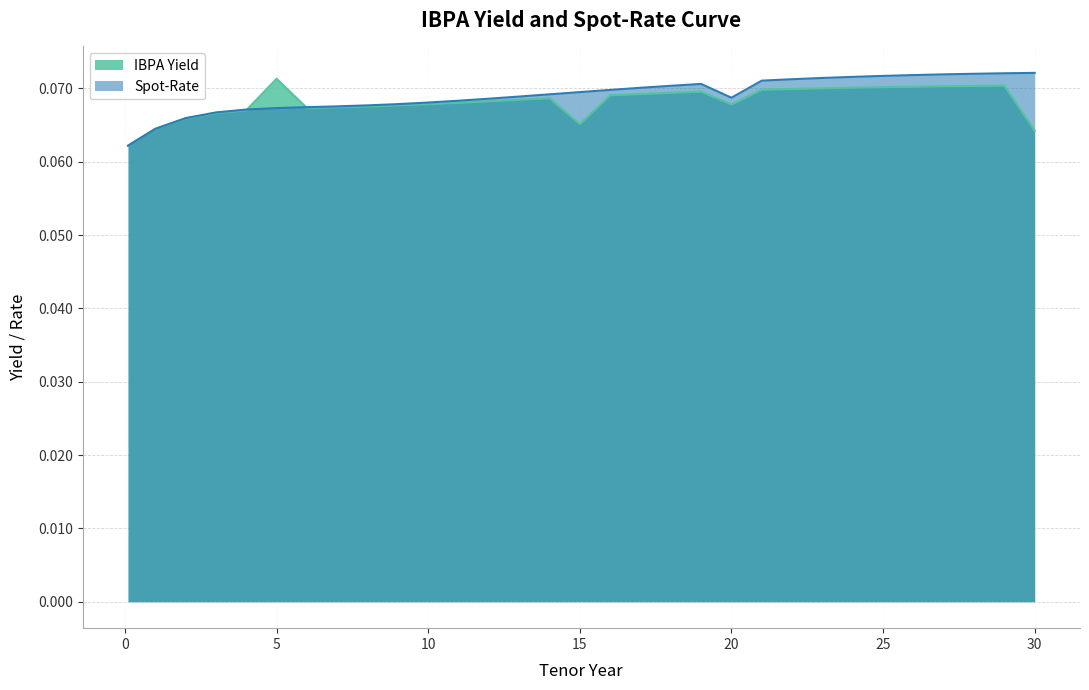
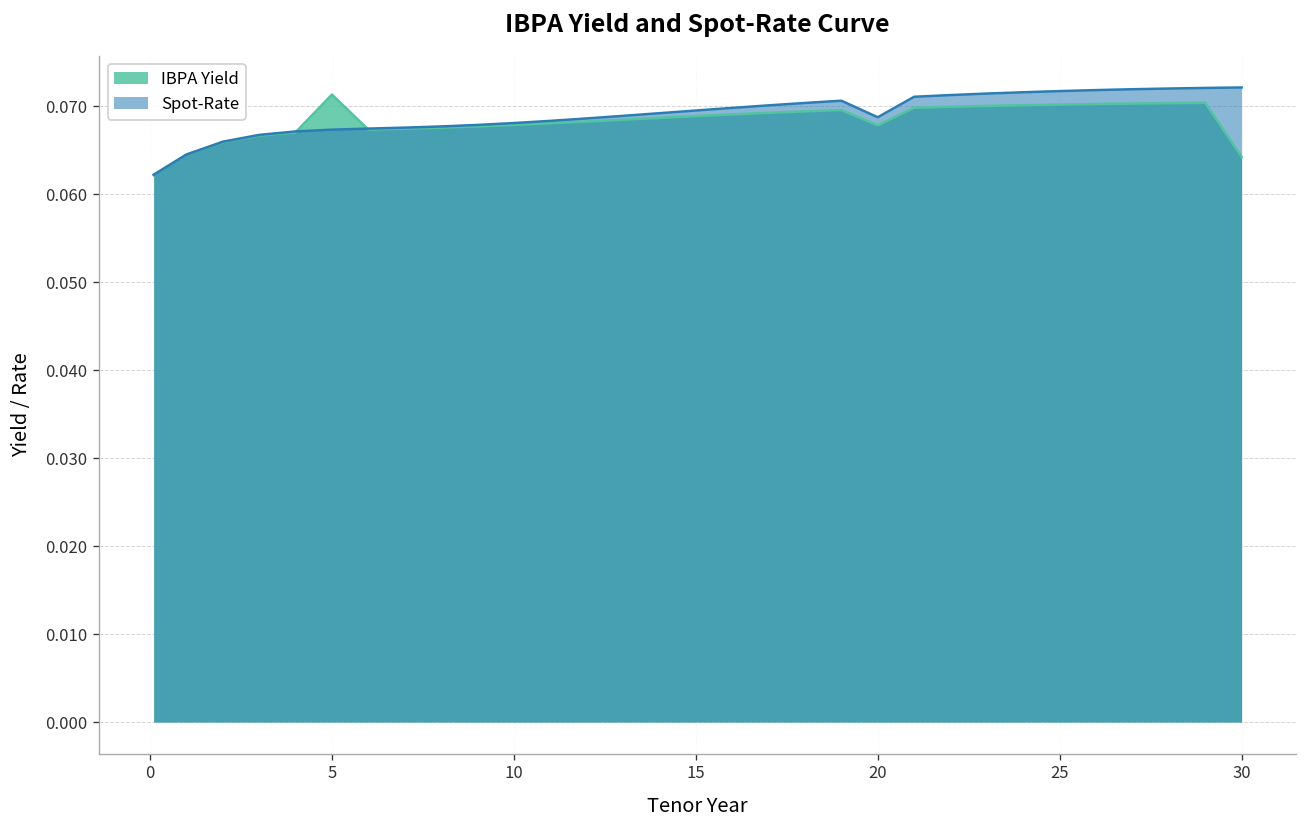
  {
    "IBPA Yield": {
      "5": 0.071,
-     "15": 0.065,
+     "15": 0.069,
      "20": 0.068,
      "25": 0.070,
      "30": 0.064
    },
    "Spot-Rate": {
      "5": 0.067,
      "15": 0.069,
      "20": 0.069,
      "25": 0.072,
      "30": 0.072
    }
  }
